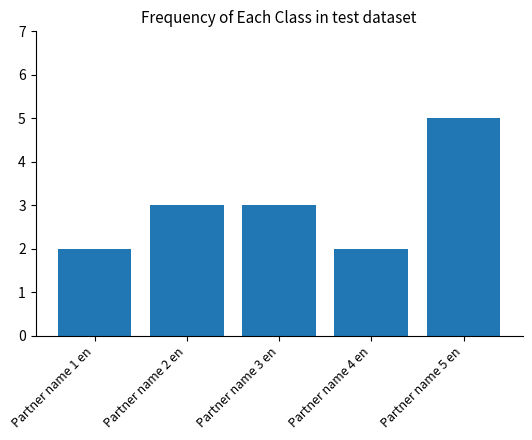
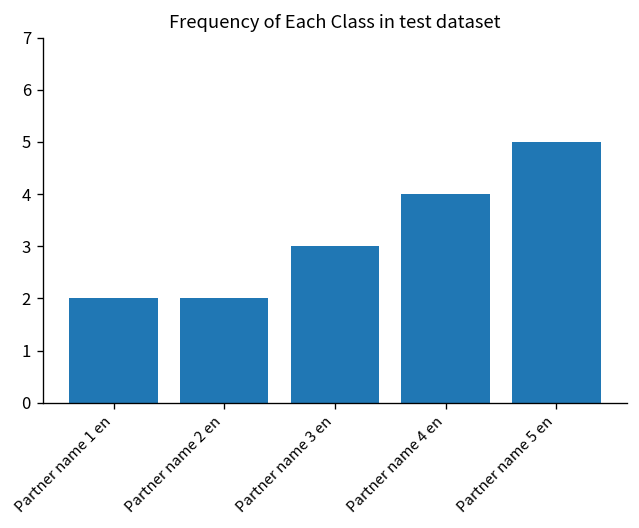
  {
    "Partner name 1 en": 2,
-   "Partner name 2 en": 3,
+   "Partner name 2 en": 2,
    "Partner name 3 en": 3,
-   "Partner name 4 en": 2,
+   "Partner name 4 en": 4,
    "Partner name 5 en": 5
  }
